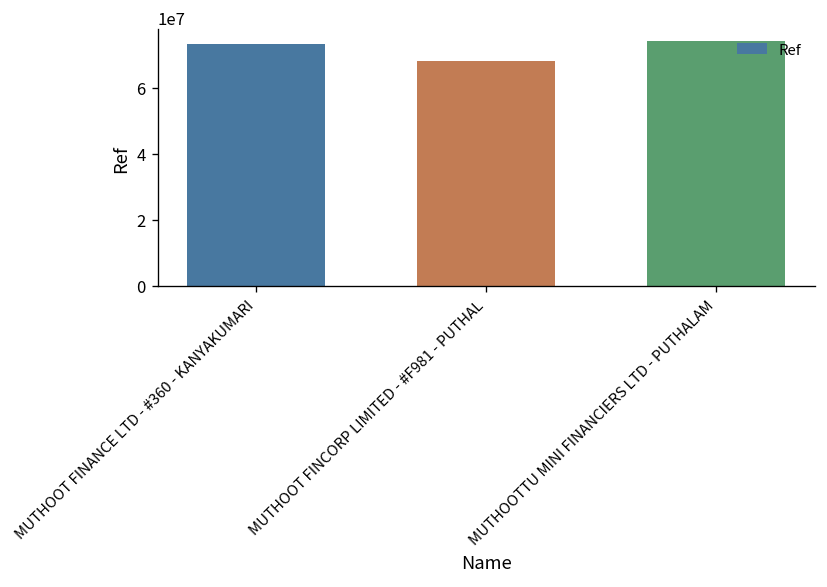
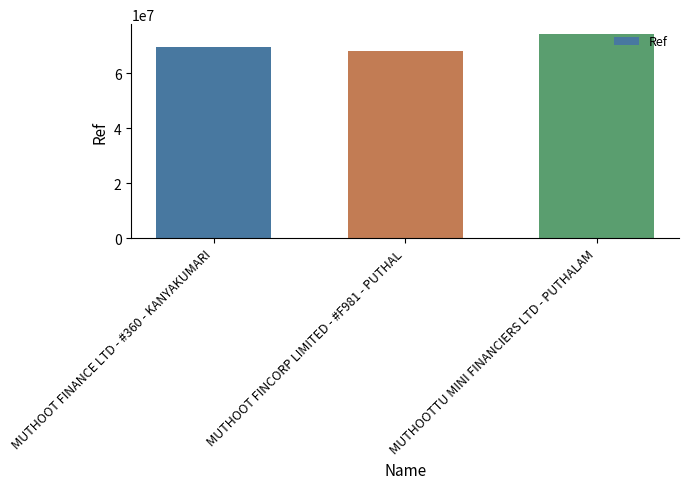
  {
-   "MUTHOOT FINANCE LTD - #360 - KANYAKUMARI": 73000000,
+   "MUTHOOT FINANCE LTD - #360 - KANYAKUMARI": 69000000,
    "MUTHOOT FINCORP LIMITED - #F981 - PUTHAL": 68000000,
    "MUTHOOTTU MINI FINANCIERS LTD - PUTHALAM": 74000000
  }
